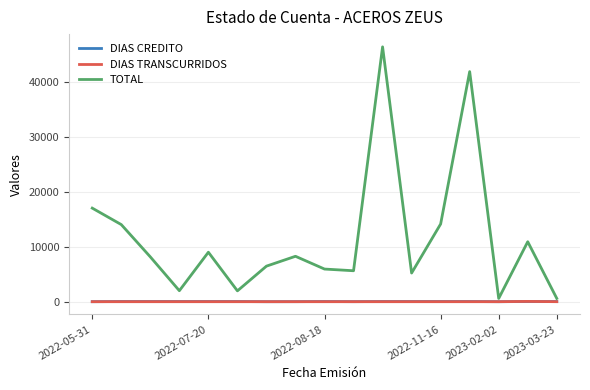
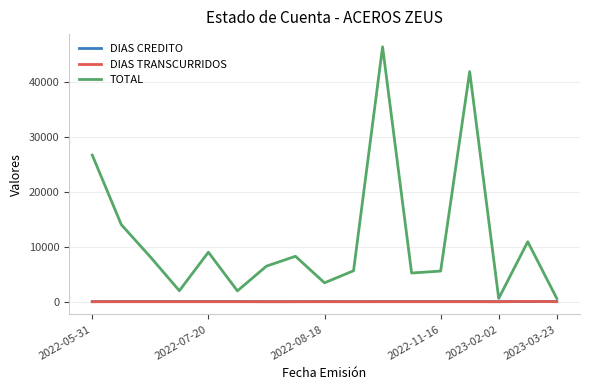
  {
    "TOTAL": {
-     "2022-05-31": 17000,
-     "2022-08-18": 6000,
-     "2022-11-16": 14000,
+     "2022-05-31": 27000,
+     "2022-08-18": 3000,
+     "2022-11-16": 6000,
      "2023-02-02": 1000,
      "2023-03-23": 1000
    }
  }
